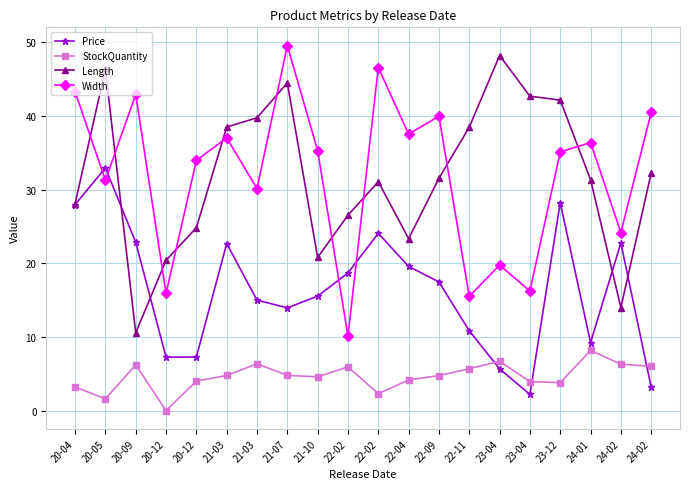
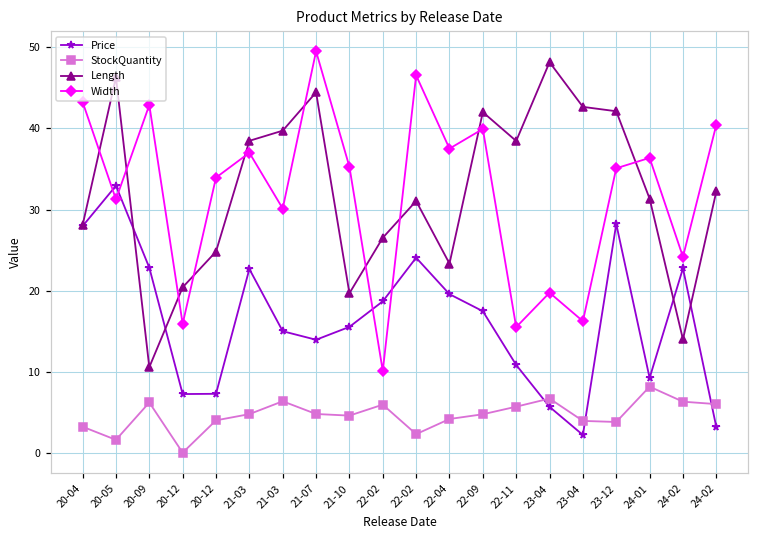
  {
    "Price": {
      "20-05": 33,
      "20-09": 23,
      "21-07": 14,
      "21-10": 16,
      "22-04": 20,
      "22-09": 17,
      "22-11": 11,
      "23-12": 28,
      "24-01": 9
    },
    "StockQuantity": {
      "20-04": 3,
      "20-05": 2,
      "20-09": 6,
      "21-07": 5,
      "21-10": 5,
      "22-04": 4,
      "22-09": 5,
      "22-11": 6,
      "23-12": 4,
      "24-01": 8
    },
    "Length": {
      "20-09": 11,
      "21-07": 44,
-     "21-10": 21,
+     "21-10": 20,
      "22-04": 23,
-     "22-09": 32,
+     "22-09": 42,
      "22-11": 38,
      "23-12": 42,
      "24-01": 31
    },
    "Width": {
      "20-05": 31,
      "21-07": 50,
      "21-10": 35,
      "22-04": 38,
      "22-09": 40,
      "22-11": 16,
      "23-12": 35,
      "24-01": 36
    }
  }
